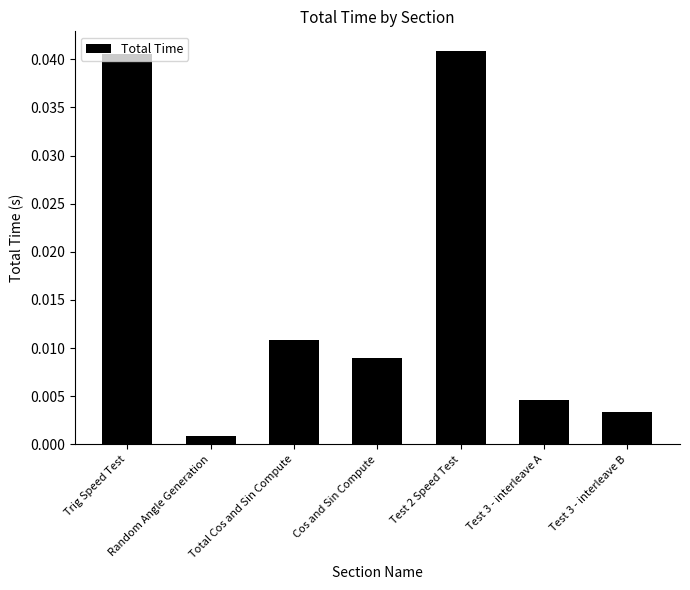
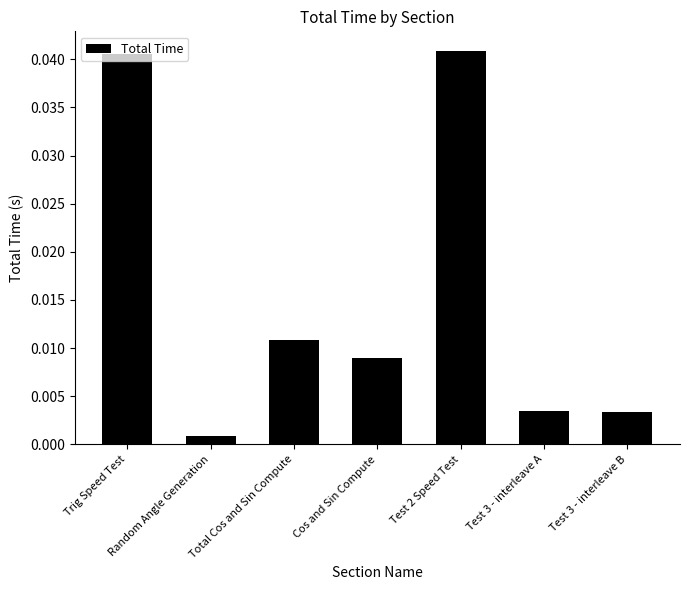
  {
    "Random Angle Generation": 0.001,
    "Total Cos and Sin Compute": 0.011,
    "Cos and Sin Compute": 0.009,
    "Test 2 Speed Test": 0.041,
-   "Test 3 - interleave A": 0.005,
+   "Test 3 - interleave A": 0.003,
    "Test 3 - interleave B": 0.003
  }
